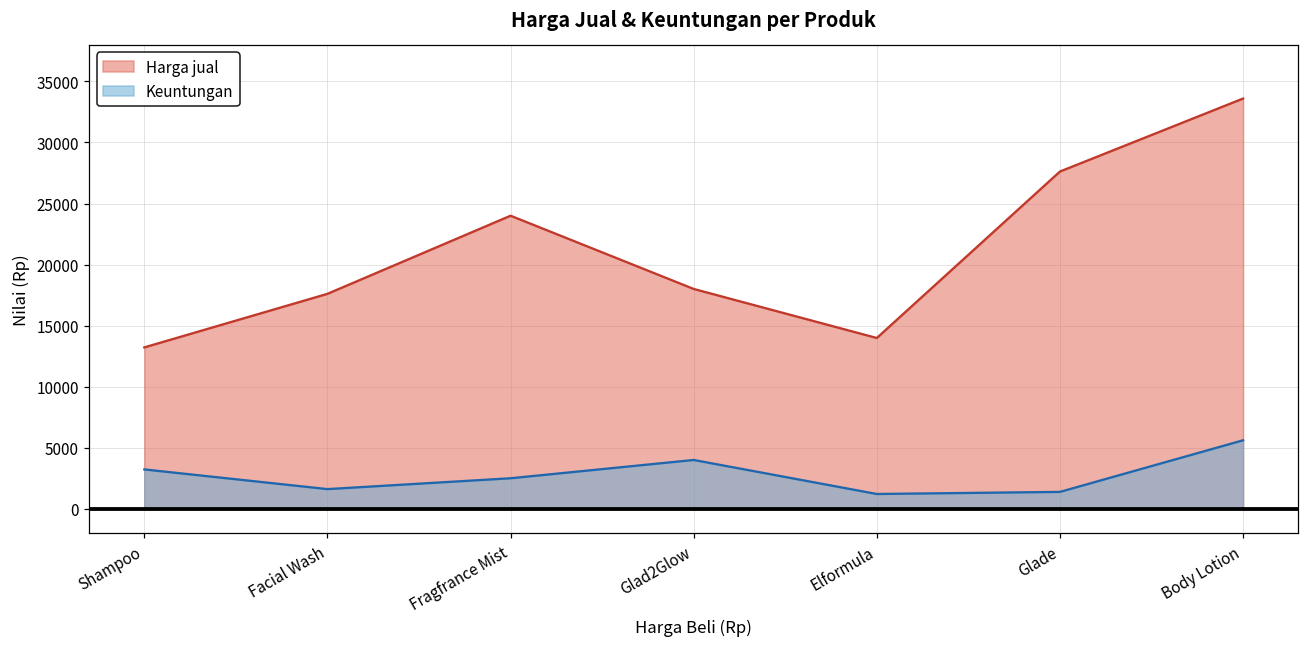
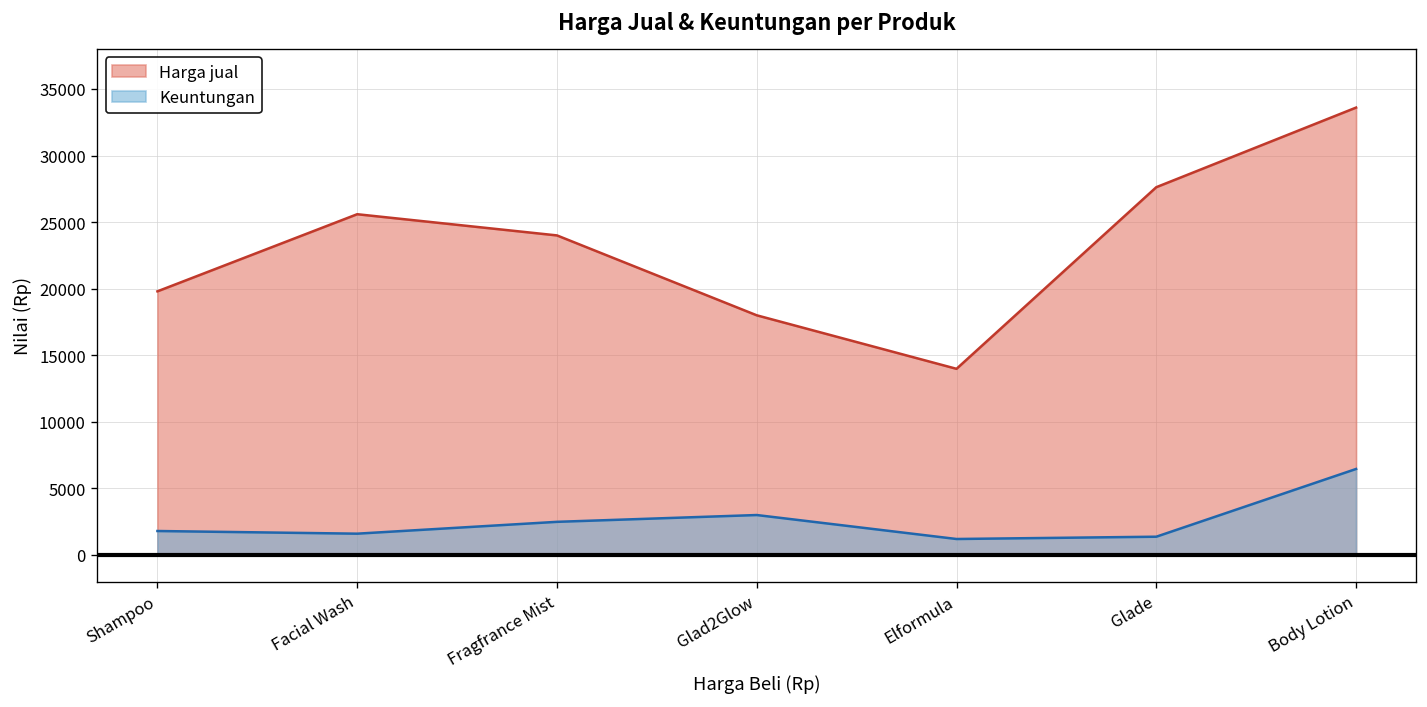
  {
    "Harga jual": {
-     "Shampoo": 13200,
-     "Facial Wash": 17600,
+     "Shampoo": 19800,
+     "Facial Wash": 25600,
      "Fragfrance Mist": 24000,
      "Glad2Glow": 18000,
      "Elformula": 14000,
      "Glade": 27600,
      "Body Lotion": 33600
    },
    "Keuntungan": {
-     "Shampoo": 3200,
+     "Shampoo": 1800,
      "Facial Wash": 1600,
      "Fragfrance Mist": 2500,
-     "Glad2Glow": 4000,
+     "Glad2Glow": 3000,
      "Elformula": 1200,
      "Glade": 1400,
-     "Body Lotion": 5600
+     "Body Lotion": 6500
    }
  }
